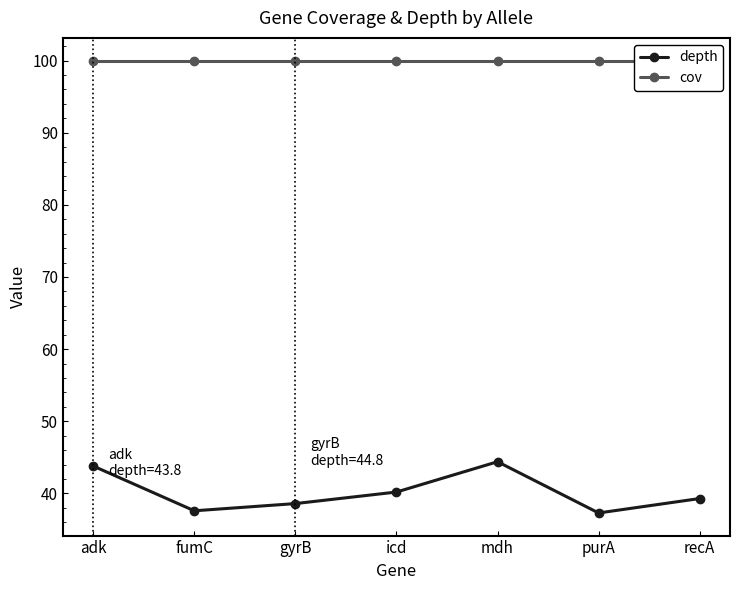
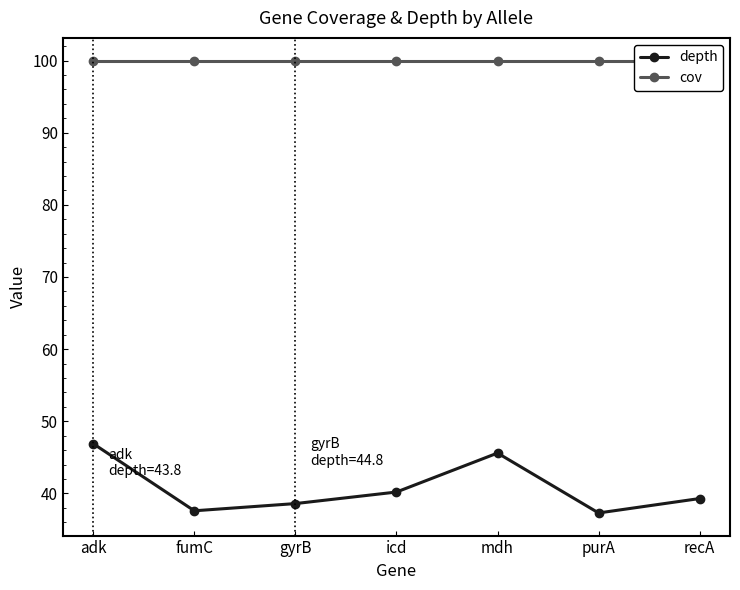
  {
    "depth": {
-     "adk": 44,
+     "adk": 47,
      "fumC": 38,
      "gyrB": 39,
      "icd": 40,
-     "mdh": 44,
+     "mdh": 46,
      "purA": 37,
      "recA": 39
    },
    "cov": {
      "adk": 100,
      "fumC": 100,
      "gyrB": 100,
      "icd": 100,
      "mdh": 100,
      "purA": 100
    }
  }
